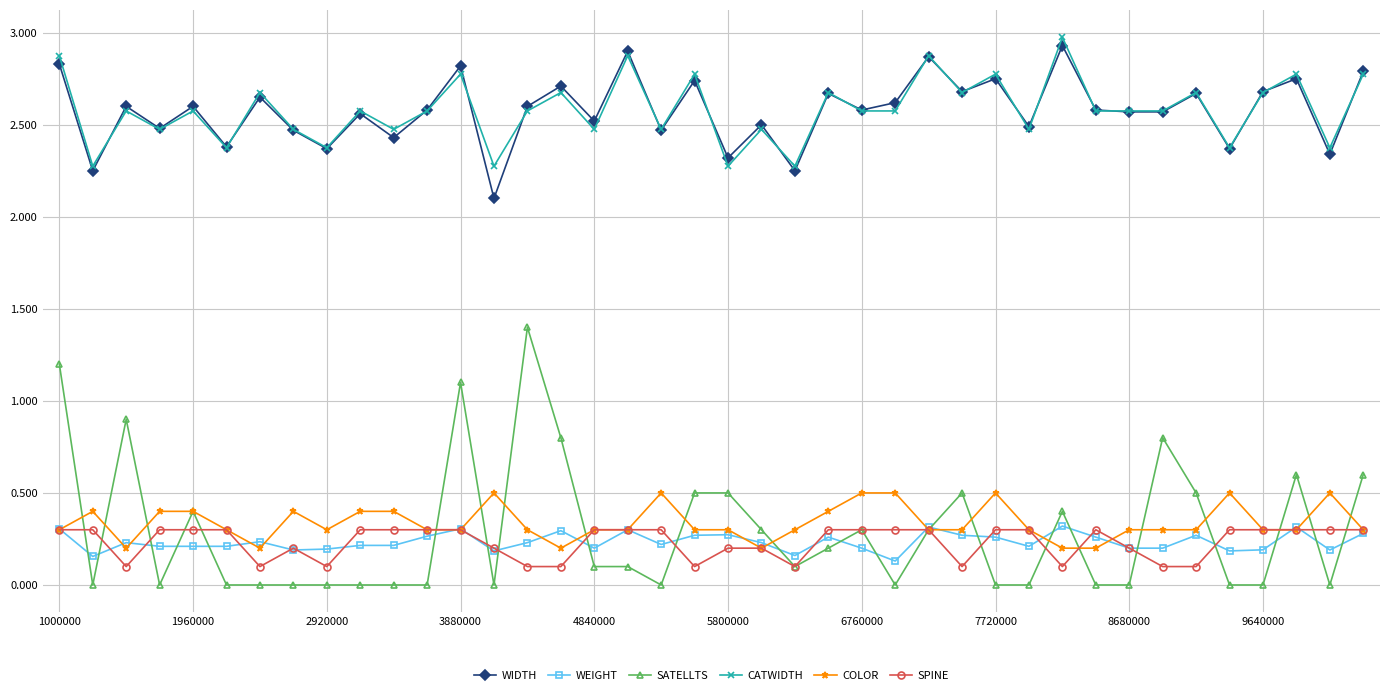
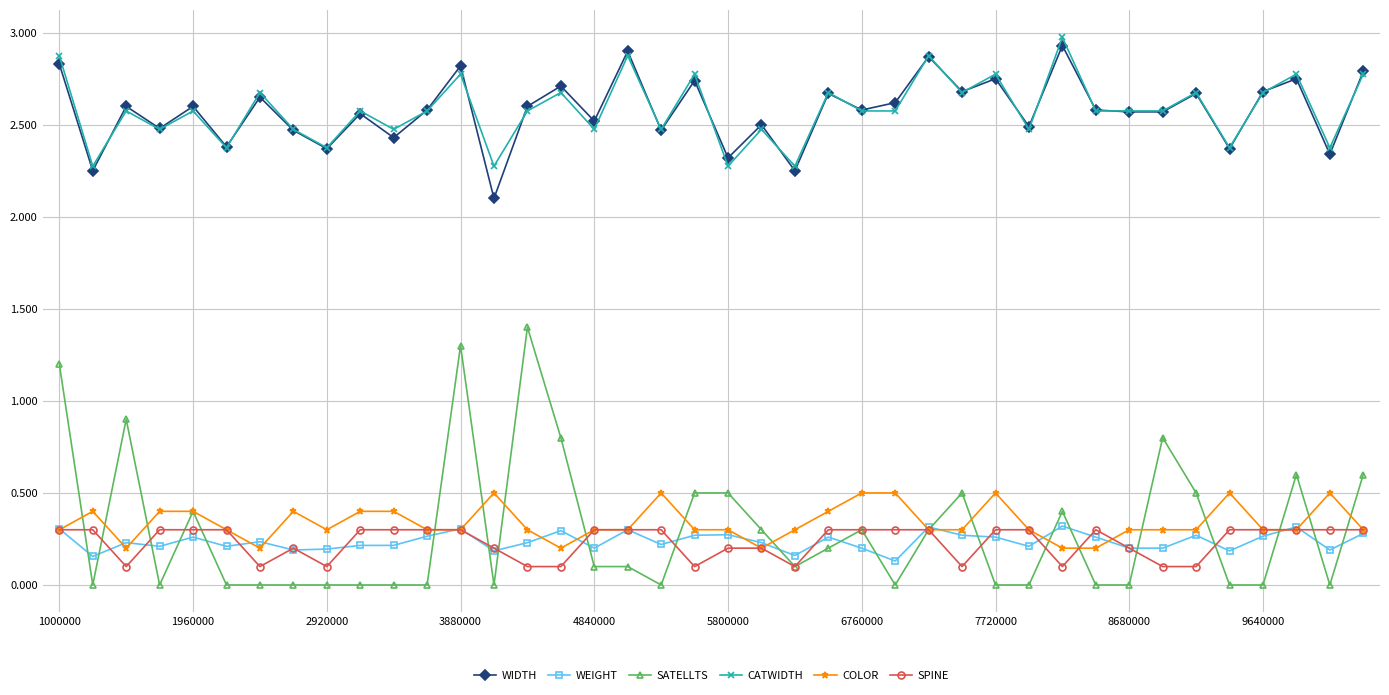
  {
    "WIDTH": {
      "1000000": 2.83,
      "1960000": 2.60,
      "3880000": 2.82,
      "4840000": 2.52,
      "5800000": 2.32,
      "7720000": 2.75
    },
    "WEIGHT": {
-     "1960000": 0.21,
+     "1960000": 0.26,
      "2920000": 0.20,
      "4840000": 0.20,
      "5800000": 0.27,
      "6760000": 0.20,
      "7720000": 0.26,
-     "9640000": 0.19
+     "9640000": 0.27
    },
    "SATELLTS": {
      "1000000": 1.20,
      "2920000": 0.00,
-     "3880000": 1.10,
+     "3880000": 1.30,
      "4840000": 0.10,
      "5800000": 0.50,
      "7720000": 0.00,
      "8680000": 0.00,
      "9640000": 0.00
    },
    "CATWIDTH": {
      "1000000": 2.88,
      "1960000": 2.58,
      "3880000": 2.78,
      "4840000": 2.48,
      "5800000": 2.28,
      "7720000": 2.78
    },
    "COLOR": {
      "2920000": 0.30,
      "5800000": 0.30,
      "6760000": 0.50,
      "7720000": 0.50,
      "8680000": 0.30
    },
    "SPINE": {
      "1960000": 0.30,
      "2920000": 0.10,
      "5800000": 0.20,
      "7720000": 0.30
    }
  }
